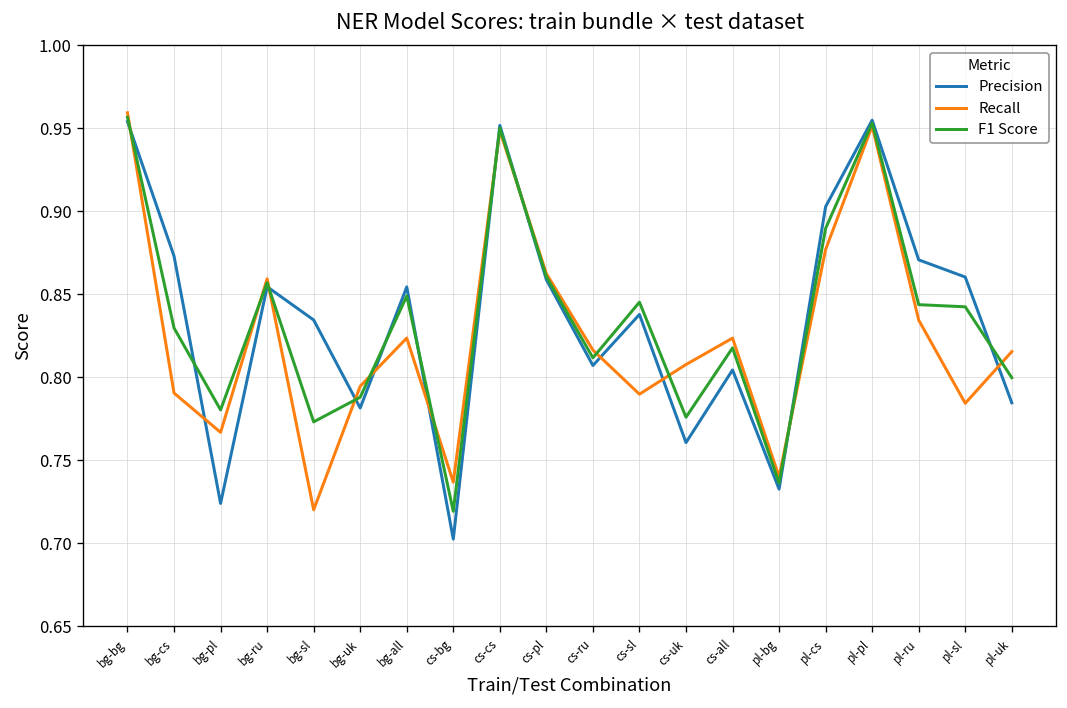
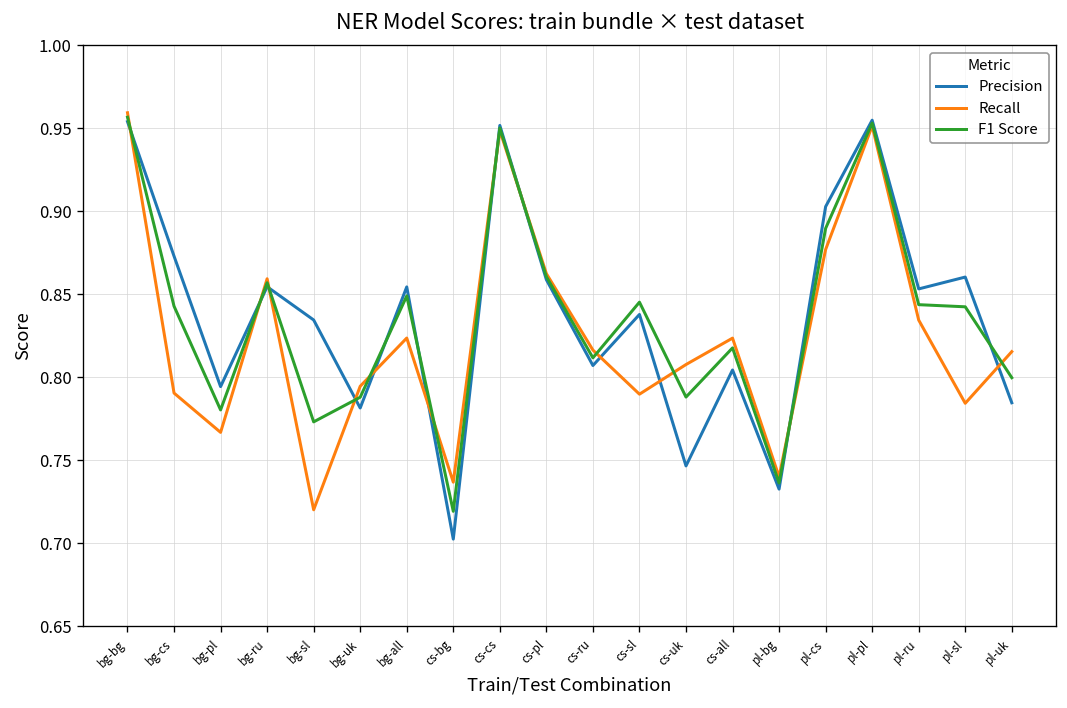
  {
    "Precision": {
      "bg-bg": 0.954,
      "bg-cs": 0.873,
-     "bg-pl": 0.724,
+     "bg-pl": 0.794,
      "bg-ru": 0.855,
      "bg-sl": 0.835,
      "bg-uk": 0.782,
      "bg-all": 0.855,
      "cs-bg": 0.703,
      "cs-pl": 0.859,
      "cs-ru": 0.807,
      "cs-sl": 0.838,
-     "cs-uk": 0.761,
+     "cs-uk": 0.747,
      "cs-all": 0.804,
      "pl-bg": 0.733,
      "pl-cs": 0.903,
-     "pl-ru": 0.871,
+     "pl-ru": 0.853,
      "pl-sl": 0.860,
      "pl-uk": 0.785
    },
    "Recall": {
      "bg-bg": 0.959,
      "bg-cs": 0.791,
      "bg-pl": 0.767,
      "bg-ru": 0.859,
      "bg-sl": 0.720,
      "bg-uk": 0.795,
      "bg-all": 0.824,
      "cs-bg": 0.737,
      "cs-ru": 0.816,
      "cs-sl": 0.790,
      "cs-uk": 0.808,
      "cs-all": 0.824,
      "pl-bg": 0.740,
      "pl-cs": 0.877,
      "pl-ru": 0.835,
      "pl-sl": 0.784,
      "pl-uk": 0.816
    },
    "F1 Score": {
      "bg-bg": 0.957,
-     "bg-cs": 0.830,
+     "bg-cs": 0.843,
      "bg-pl": 0.780,
      "bg-ru": 0.857,
      "bg-sl": 0.773,
      "bg-uk": 0.788,
      "bg-all": 0.849,
      "cs-bg": 0.719,
      "cs-ru": 0.812,
      "cs-sl": 0.845,
-     "cs-uk": 0.776,
+     "cs-uk": 0.788,
      "cs-all": 0.818,
      "pl-bg": 0.736,
      "pl-cs": 0.890,
      "pl-ru": 0.844,
      "pl-sl": 0.843,
      "pl-uk": 0.800
    }
  }
